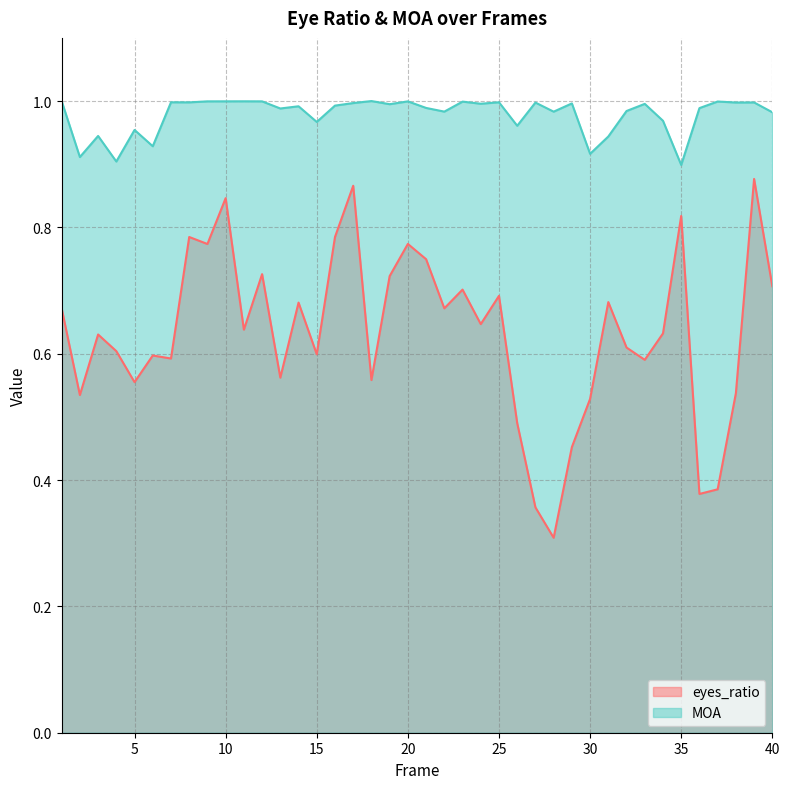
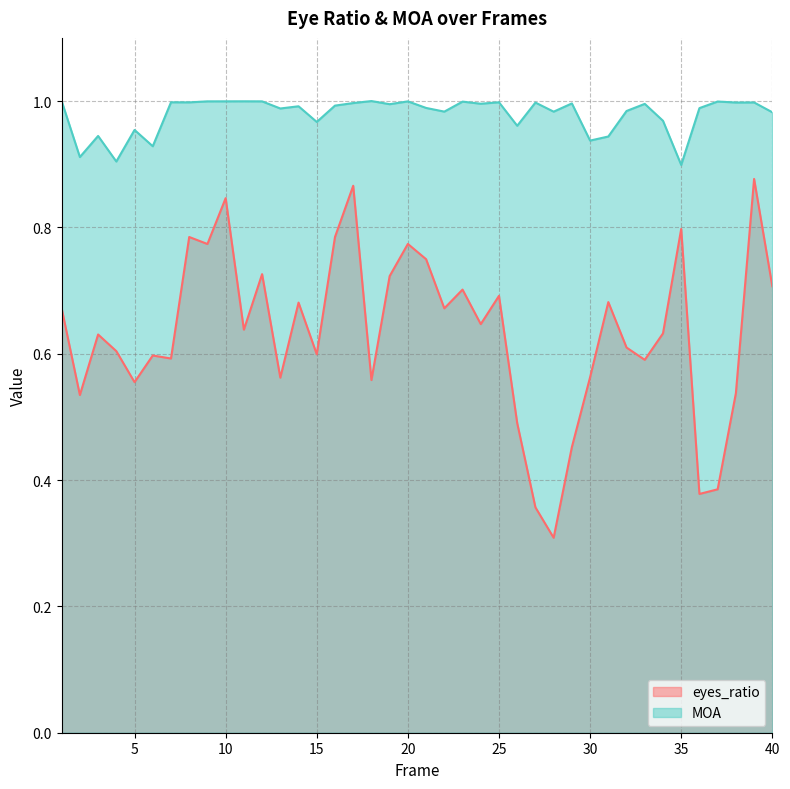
  {
    "eyes_ratio": {
      "5": 0.55,
      "10": 0.85,
      "15": 0.60,
      "20": 0.77,
      "25": 0.69,
-     "30": 0.53,
-     "35": 0.82,
+     "30": 0.56,
+     "35": 0.80,
      "40": 0.71
    },
    "MOA": {
      "5": 0.95,
      "10": 1.00,
      "15": 0.97,
      "20": 1.00,
      "25": 1.00,
-     "30": 0.92,
+     "30": 0.94,
      "35": 0.90,
      "40": 0.98
    }
  }
